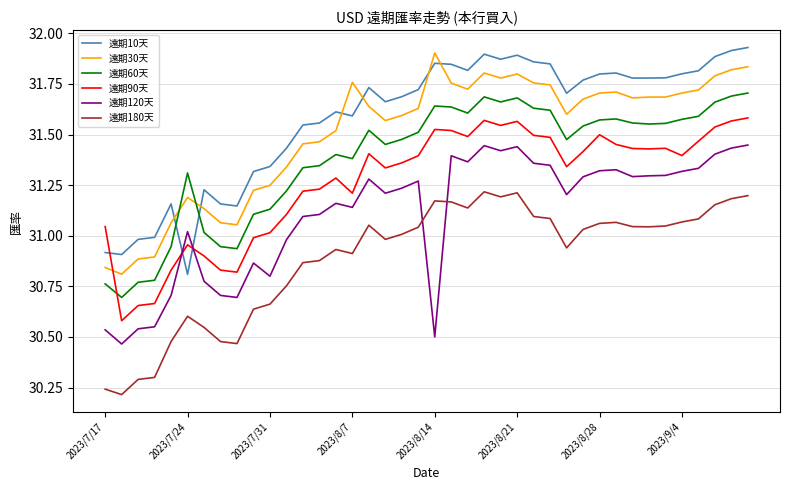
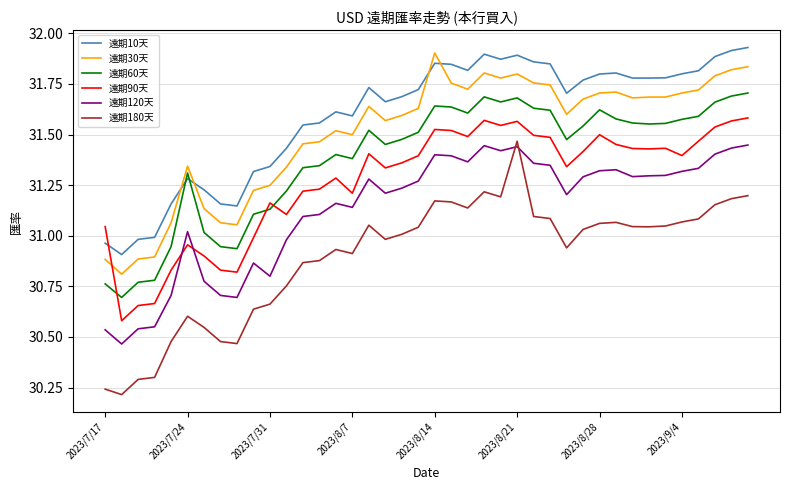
  {
    "遠期10天": {
-     "2023/7/17": 30.92,
-     "2023/7/24": 30.81,
+     "2023/7/17": 30.96,
+     "2023/7/24": 31.28,
      "2023/7/31": 31.34,
      "2023/8/7": 31.59,
      "2023/8/14": 31.85,
      "2023/8/21": 31.89,
      "2023/8/28": 31.80,
      "2023/9/4": 31.80
    },
    "遠期30天": {
-     "2023/7/17": 30.84,
-     "2023/7/24": 31.19,
+     "2023/7/17": 30.88,
+     "2023/7/24": 31.34,
      "2023/7/31": 31.25,
-     "2023/8/7": 31.76,
+     "2023/8/7": 31.50,
      "2023/8/14": 31.90,
      "2023/8/21": 31.80,
      "2023/8/28": 31.71,
      "2023/9/4": 31.71
    },
    "遠期60天": {
      "2023/7/17": 30.76,
      "2023/7/24": 31.31,
      "2023/7/31": 31.13,
      "2023/8/7": 31.38,
      "2023/8/14": 31.64,
      "2023/8/21": 31.68,
-     "2023/8/28": 31.57,
+     "2023/8/28": 31.62,
      "2023/9/4": 31.58
    },
    "遠期90天": {
      "2023/7/17": 31.05,
      "2023/7/24": 30.96,
-     "2023/7/31": 31.02,
+     "2023/7/31": 31.16,
      "2023/8/7": 31.21,
      "2023/8/14": 31.53,
      "2023/8/21": 31.57,
      "2023/8/28": 31.50,
      "2023/9/4": 31.40
    },
    "遠期120天": {
      "2023/7/17": 30.54,
      "2023/7/24": 31.02,
      "2023/7/31": 30.8,
      "2023/8/7": 31.14,
-     "2023/8/14": 30.5,
+     "2023/8/14": 31.4,
      "2023/8/21": 31.44,
      "2023/8/28": 31.32,
      "2023/9/4": 31.32
    },
    "遠期180天": {
      "2023/7/17": 30.24,
      "2023/7/24": 30.60,
      "2023/7/31": 30.66,
      "2023/8/7": 30.91,
      "2023/8/14": 31.17,
-     "2023/8/21": 31.21,
+     "2023/8/21": 31.47,
      "2023/8/28": 31.06,
      "2023/9/4": 31.07
    }
  }
